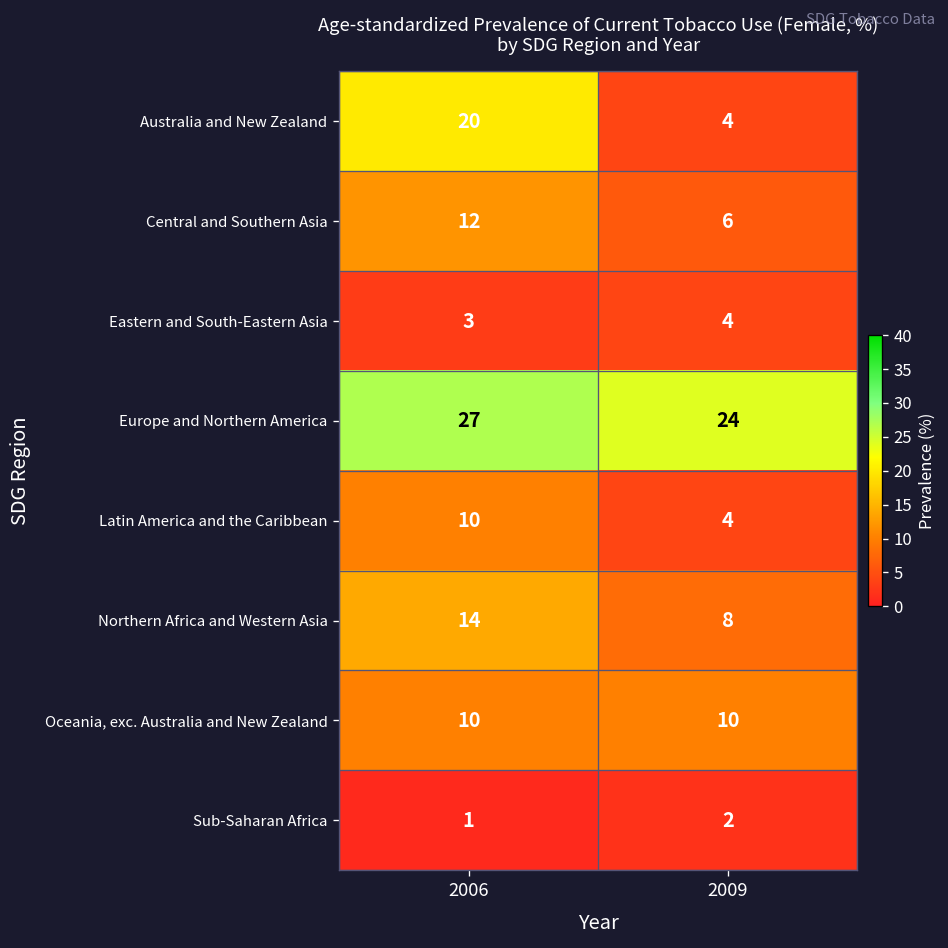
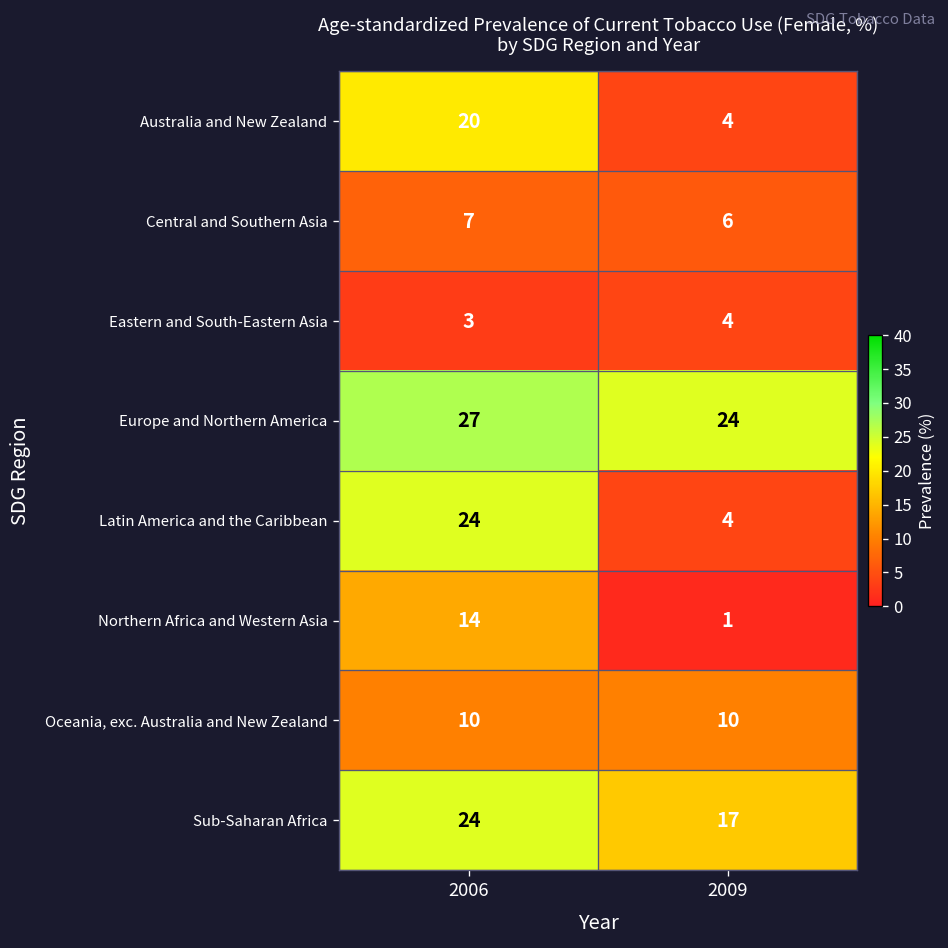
  {
    "Australia and New Zealand": {
      "2006": 20,
      "2009": 4
    },
    "Central and Southern Asia": {
-     "2006": 12,
+     "2006": 7,
      "2009": 6
    },
    "Eastern and South-Eastern Asia": {
      "2006": 3,
      "2009": 4
    },
    "Europe and Northern America": {
      "2006": 27,
      "2009": 24
    },
    "Latin America and the Caribbean": {
-     "2006": 10,
+     "2006": 24,
      "2009": 4
    },
    "Northern Africa and Western Asia": {
      "2006": 14,
-     "2009": 8
+     "2009": 1
    },
    "Oceania, exc. Australia and New Zealand": {
      "2006": 10,
      "2009": 10
    },
    "Sub-Saharan Africa": {
-     "2006": 1,
-     "2009": 2
+     "2006": 24,
+     "2009": 17
    }
  }
